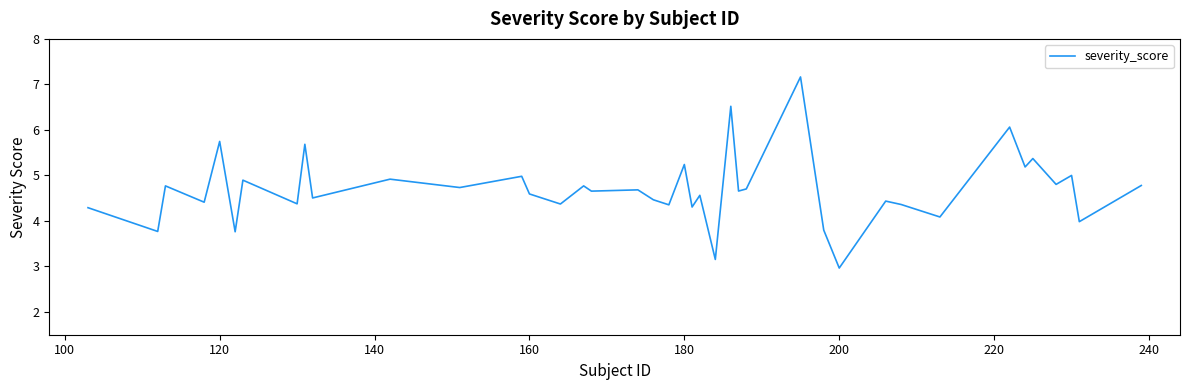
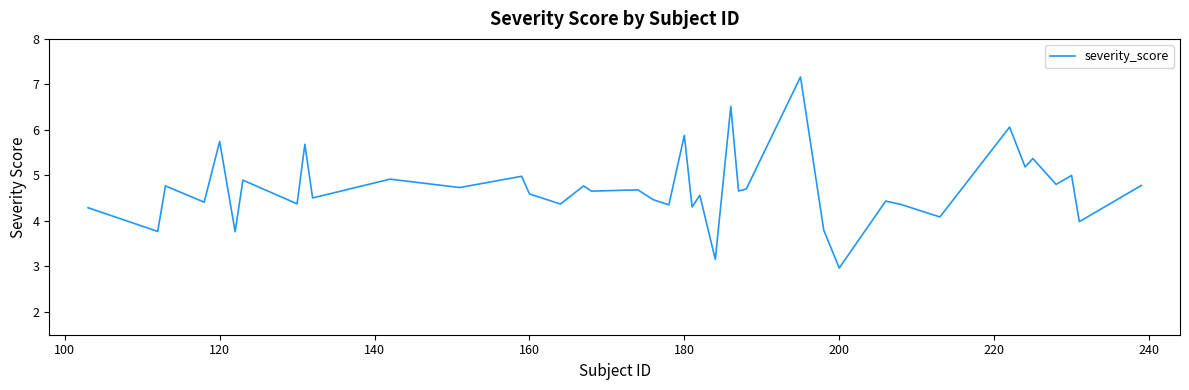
  {
    "120": 5.7,
    "160": 4.6,
-   "180": 5.2,
+   "180": 5.9,
    "200": 3.0
  }
